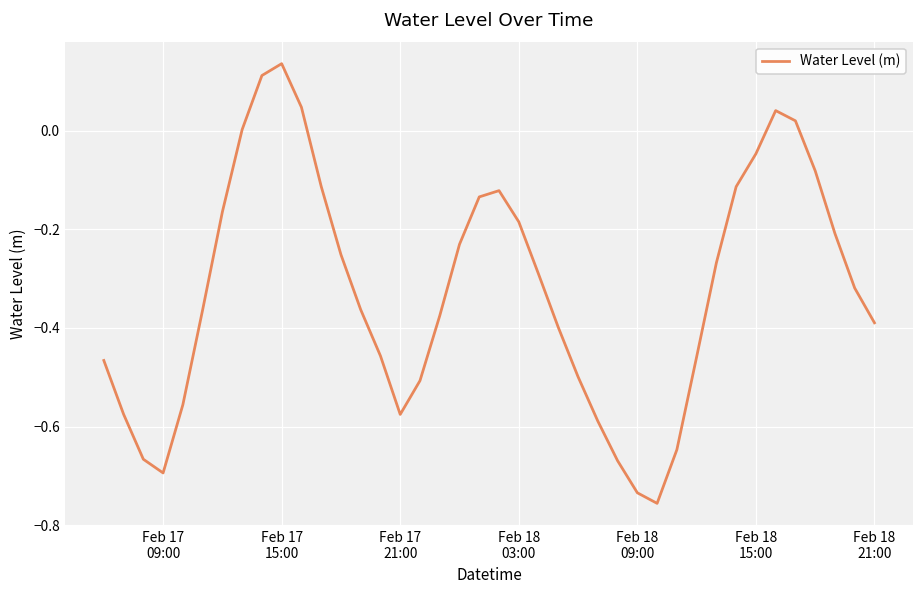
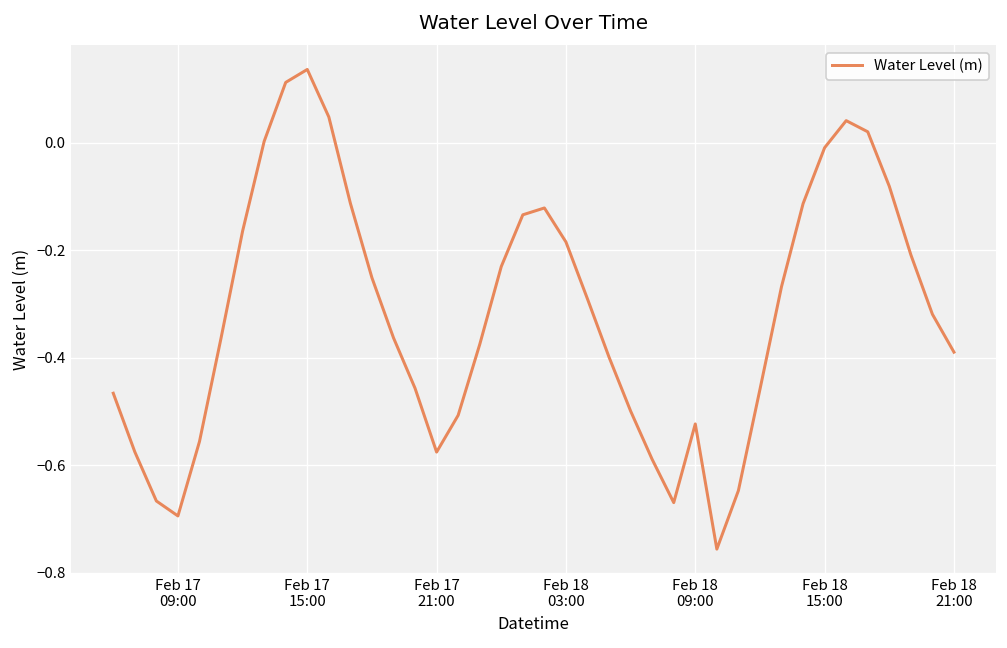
  {
    "Feb 17 09:00": -0.69,
    "Feb 17 15:00": 0.14,
    "Feb 17 21:00": -0.58,
    "Feb 18 03:00": -0.18,
-   "Feb 18 09:00": -0.73,
-   "Feb 18 15:00": -0.05,
+   "Feb 18 09:00": -0.52,
+   "Feb 18 15:00": -0.01,
    "Feb 18 21:00": -0.39
  }
